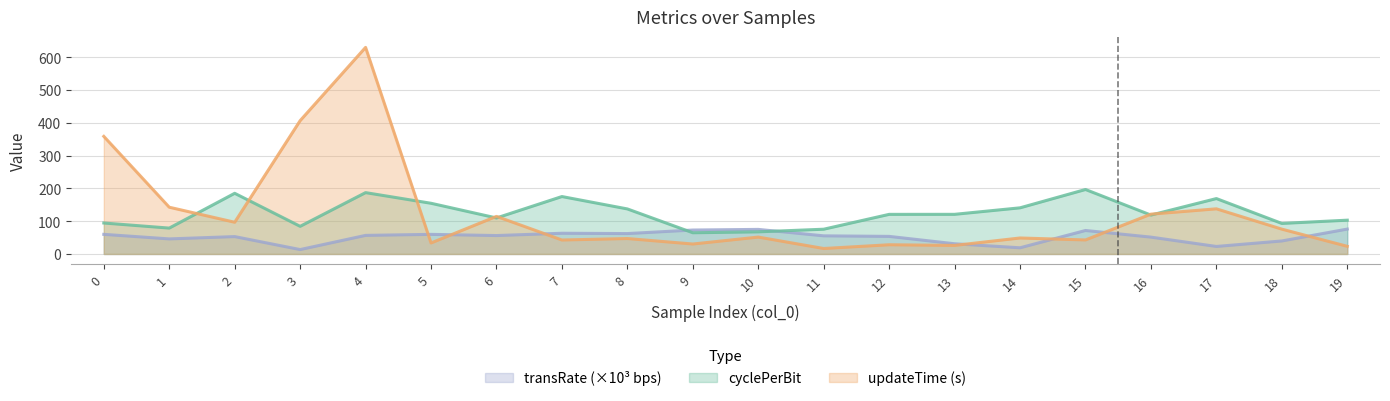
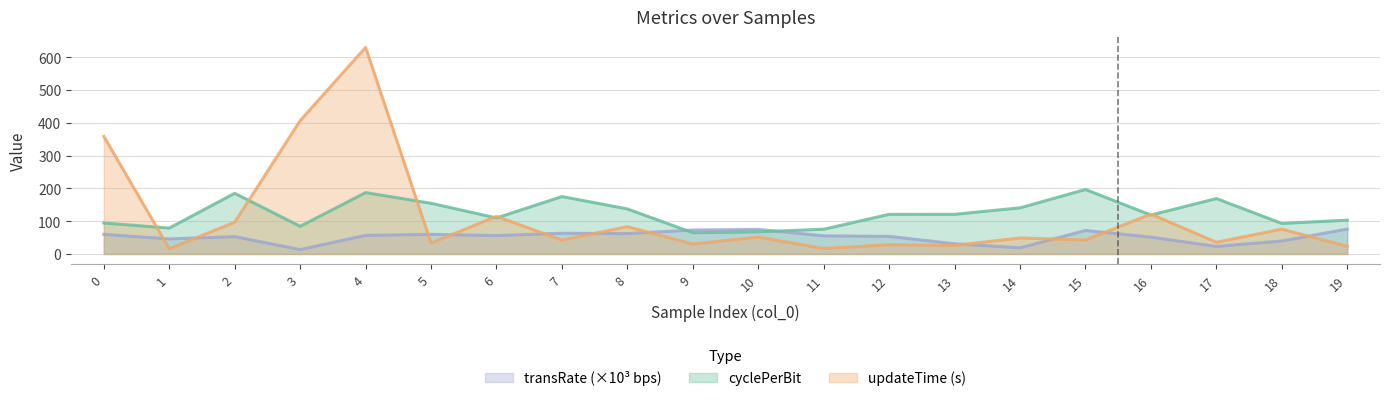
  {
    "updateTime (s)": {
      "0": 360,
-     "1": 140,
+     "1": 20,
      "2": 100,
      "3": 410,
      "4": 630,
      "5": 30,
      "7": 40,
-     "8": 50,
+     "8": 80,
      "9": 30,
      "10": 50,
      "11": 20,
      "12": 30,
      "14": 50,
      "15": 40,
-     "17": 140,
+     "17": 40,
      "18": 80,
      "19": 20
    }
  }
